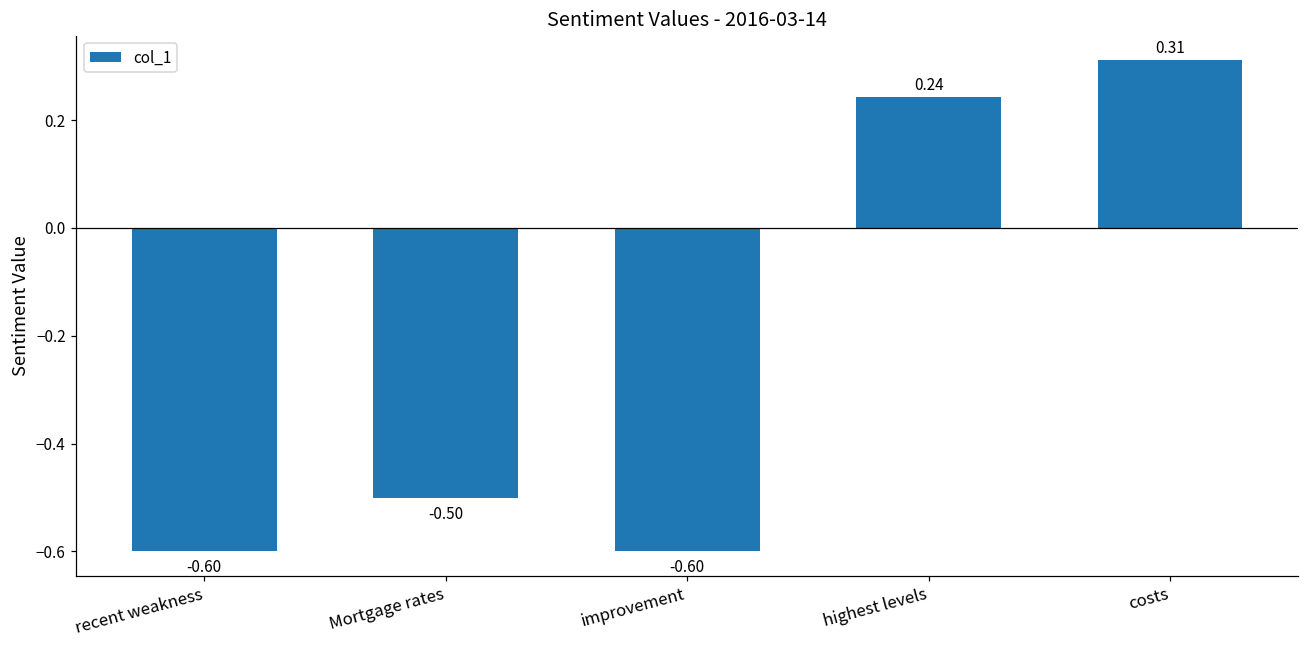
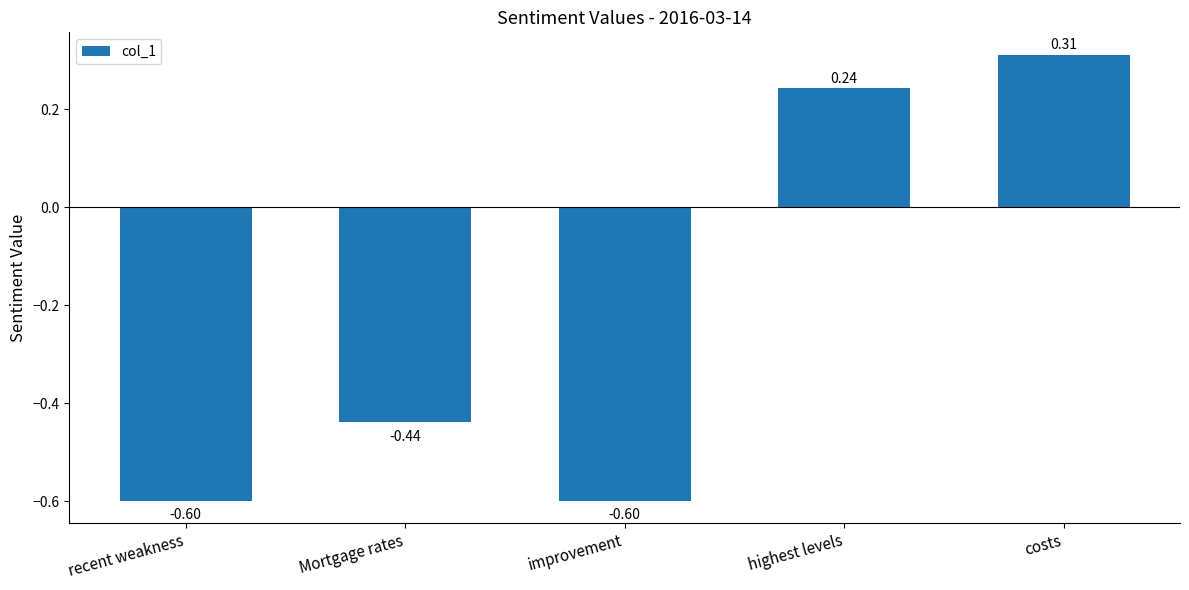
  {
    "recent weakness": -0.60,
-   "Mortgage rates": -0.50,
+   "Mortgage rates": -0.44,
    "improvement": -0.60,
    "highest levels": 0.24,
    "costs": 0.31
  }
